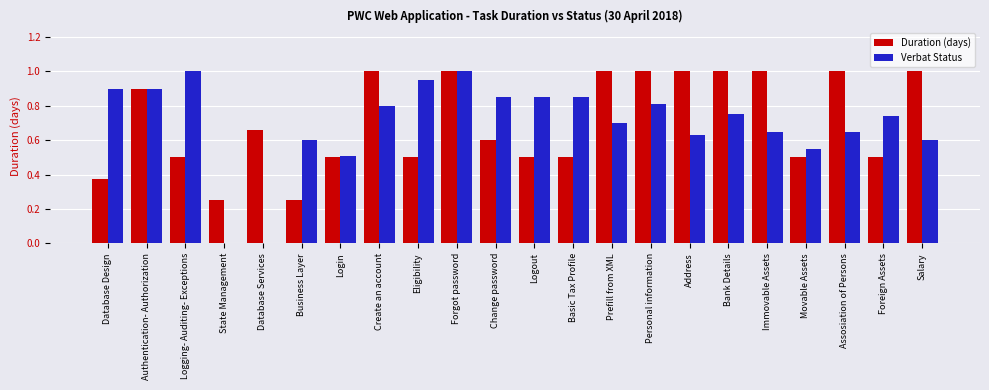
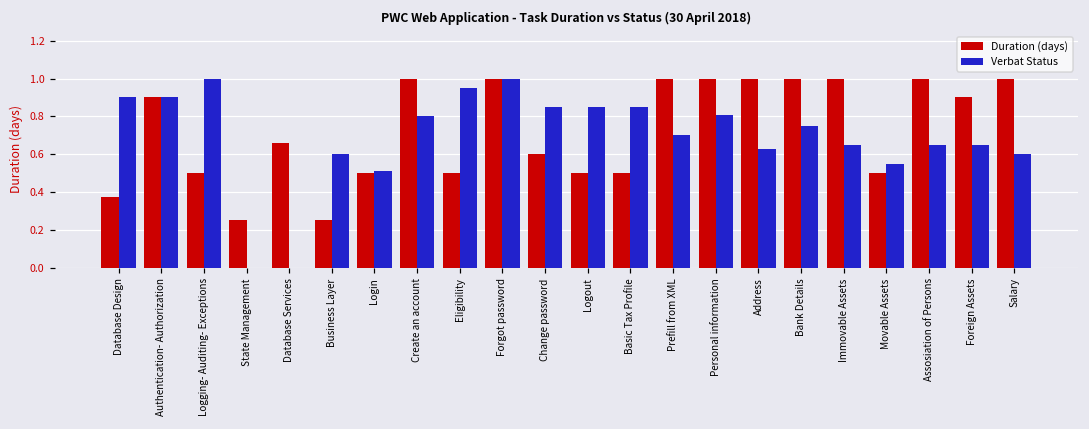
  {
    "Duration (days)": {
      "Database Design": 0.38,
      "Authentication- Authorization": 0.9,
      "Logging- Auditing- Exceptions": 0.5,
      "State Management": 0.25,
      "Database Services": 0.66,
      "Business Layer": 0.25,
      "Login": 0.5,
      "Create an account": 1.0,
      "Eligibility": 0.5,
      "Forgot password": 1.0,
      "Change password": 0.6,
      "Logout": 0.5,
      "Basic Tax Profile": 0.5,
      "Prefill from XML": 1.0,
      "Personal information": 1.0,
      "Address": 1.0,
      "Bank Details": 1.0,
      "Immovable Assets": 1.0,
      "Movable Assets": 0.5,
      "Assosiation of Persons": 1.0,
-     "Foreign Assets": 0.5,
+     "Foreign Assets": 0.9,
      "Salary": 1.0
    },
    "Verbat Status": {
      "Database Design": 0.90,
      "Authentication- Authorization": 0.90,
      "Logging- Auditing- Exceptions": 1.00,
      "State Management": 0.00,
      "Database Services": 0.00,
      "Business Layer": 0.60,
      "Login": 0.51,
      "Create an account": 0.80,
      "Eligibility": 0.95,
      "Forgot password": 1.00,
      "Change password": 0.85,
      "Logout": 0.85,
      "Basic Tax Profile": 0.85,
      "Prefill from XML": 0.70,
      "Personal information": 0.81,
      "Address": 0.63,
      "Bank Details": 0.75,
      "Immovable Assets": 0.65,
      "Movable Assets": 0.55,
      "Assosiation of Persons": 0.65,
-     "Foreign Assets": 0.74,
+     "Foreign Assets": 0.65,
      "Salary": 0.60
    }
  }
